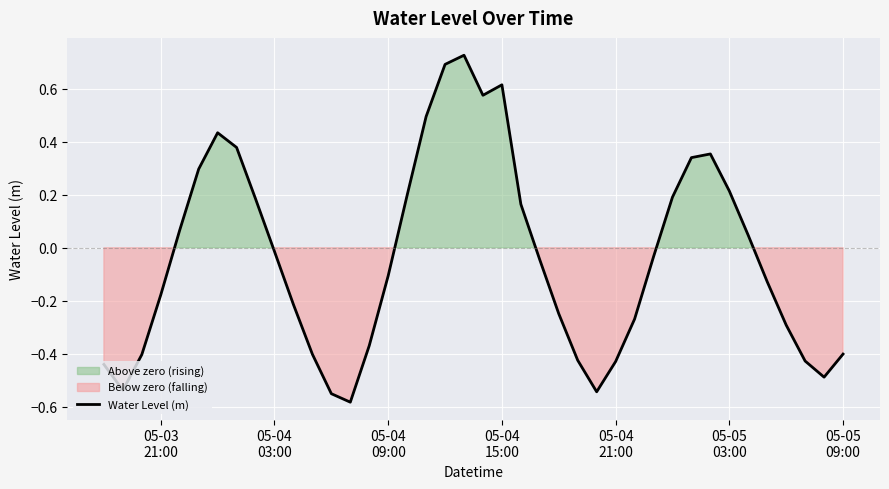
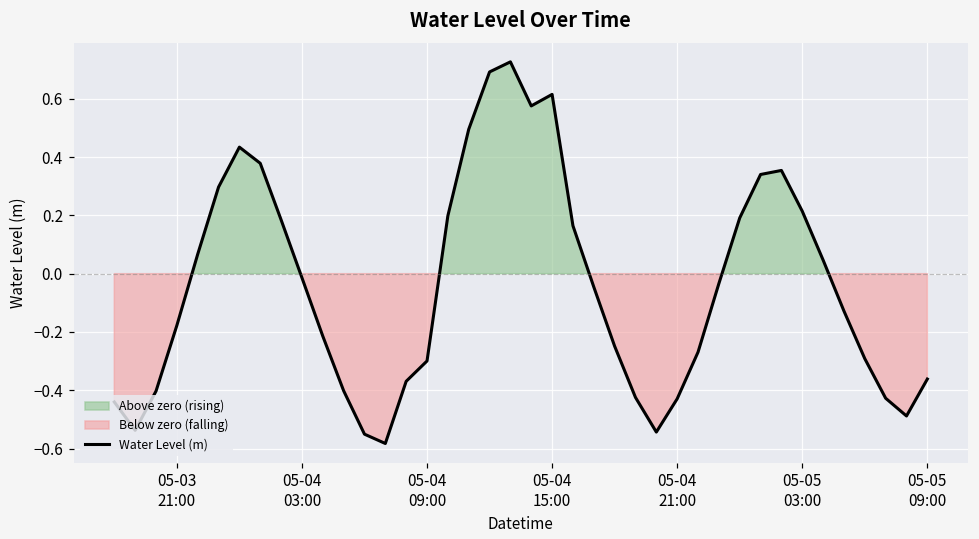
  {
    "05-03 21:00": -0.18,
    "05-04 03:00": -0.01,
-   "05-04 09:00": -0.11,
+   "05-04 09:00": -0.30,
    "05-04 15:00": 0.62,
    "05-04 21:00": -0.43,
    "05-05 03:00": 0.21,
-   "05-05 09:00": -0.40
+   "05-05 09:00": -0.36
  }
